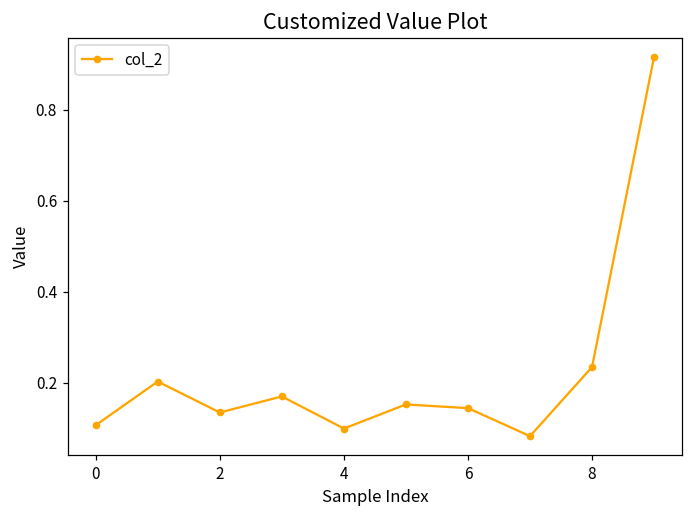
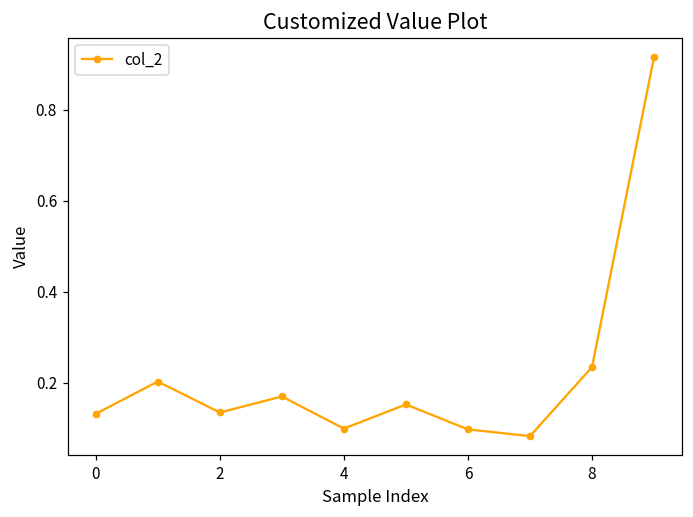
  {
-   "0": 0.11,
+   "0": 0.13,
    "2": 0.13,
    "4": 0.10,
-   "6": 0.14,
+   "6": 0.10,
    "8": 0.23
  }
